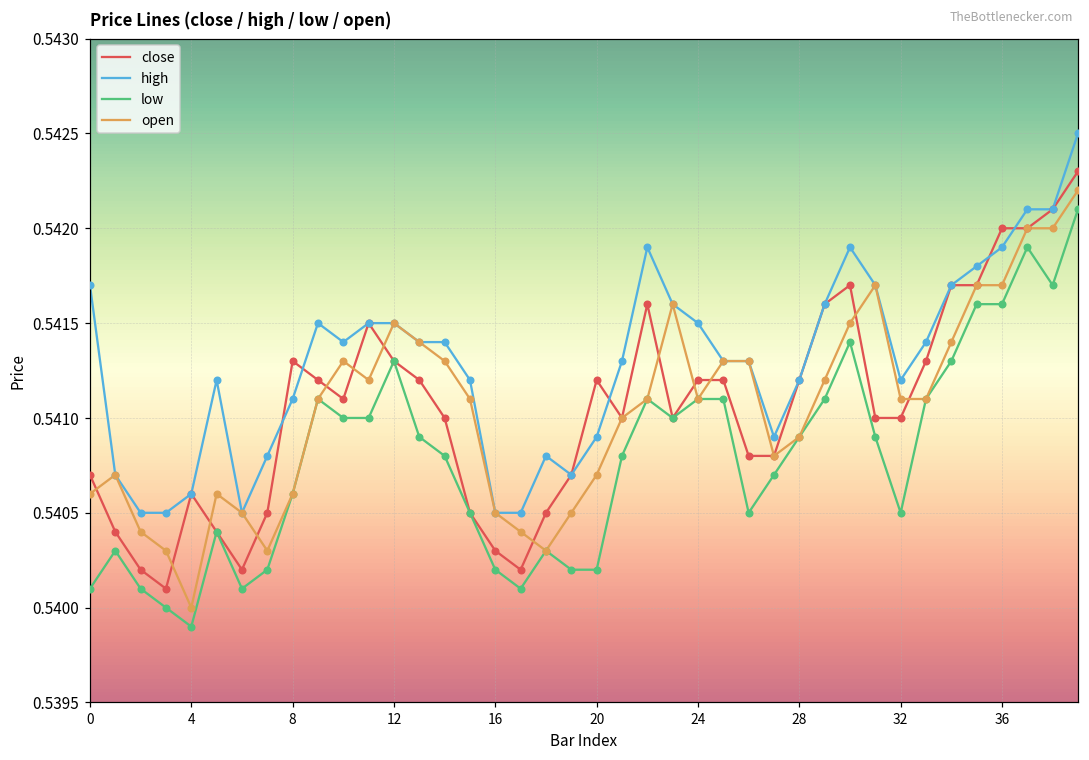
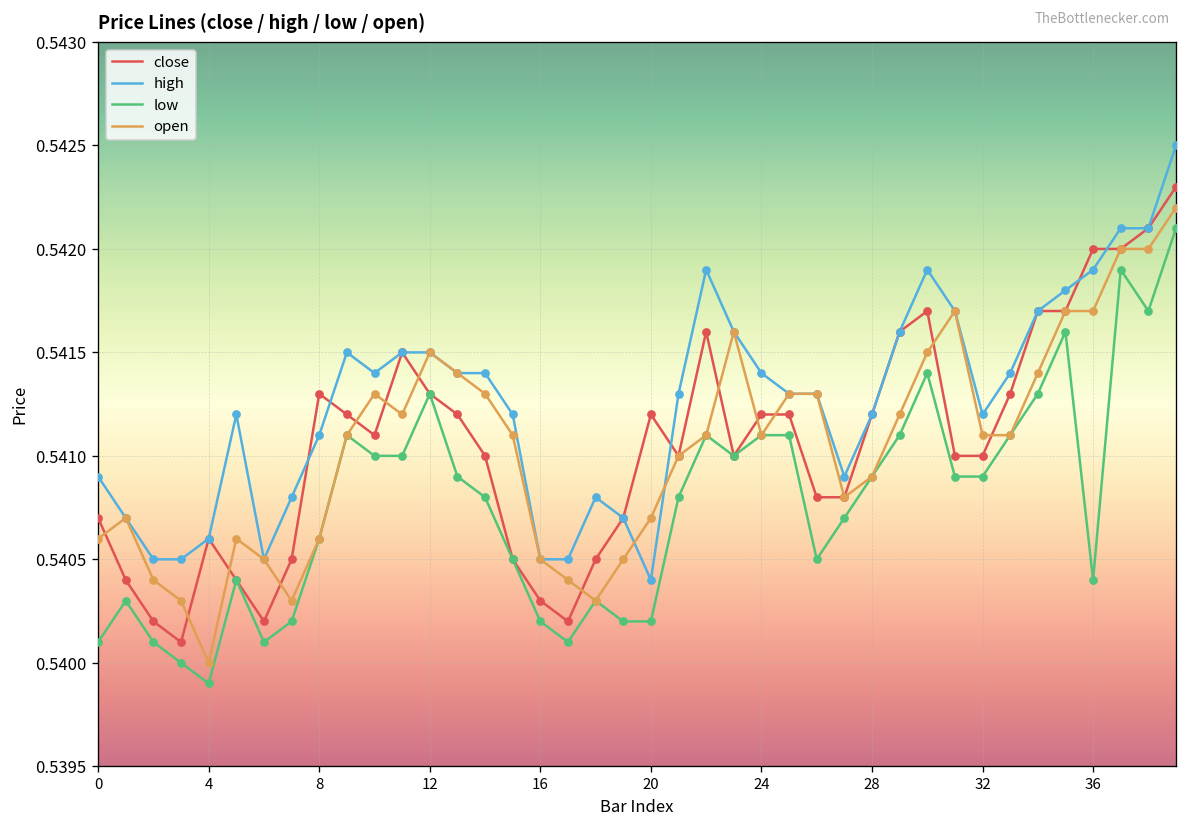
  {
    "close": {
      "0": 0.5407,
      "8": 0.5413,
      "16": 0.5403,
      "20": 0.5412,
      "24": 0.5412,
      "32": 0.5410,
      "36": 0.5420
    },
    "high": {
-     "0": 0.5417,
+     "0": 0.5409,
      "8": 0.5411,
-     "20": 0.5409,
-     "24": 0.5415,
+     "20": 0.5404,
+     "24": 0.5414,
      "32": 0.5412,
      "36": 0.5419
    },
    "low": {
      "0": 0.5401,
      "4": 0.5399,
      "16": 0.5402,
      "20": 0.5402,
-     "32": 0.5405,
-     "36": 0.5416
+     "32": 0.5409,
+     "36": 0.5404
    },
    "open": {
      "0": 0.5406,
      "4": 0.5400,
      "20": 0.5407,
      "32": 0.5411,
      "36": 0.5417
    }
  }
